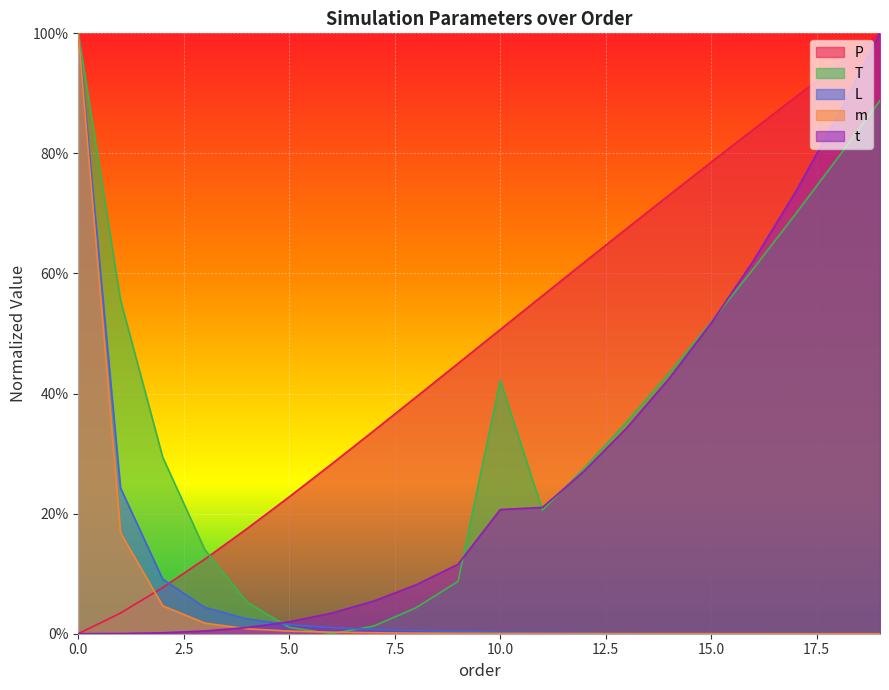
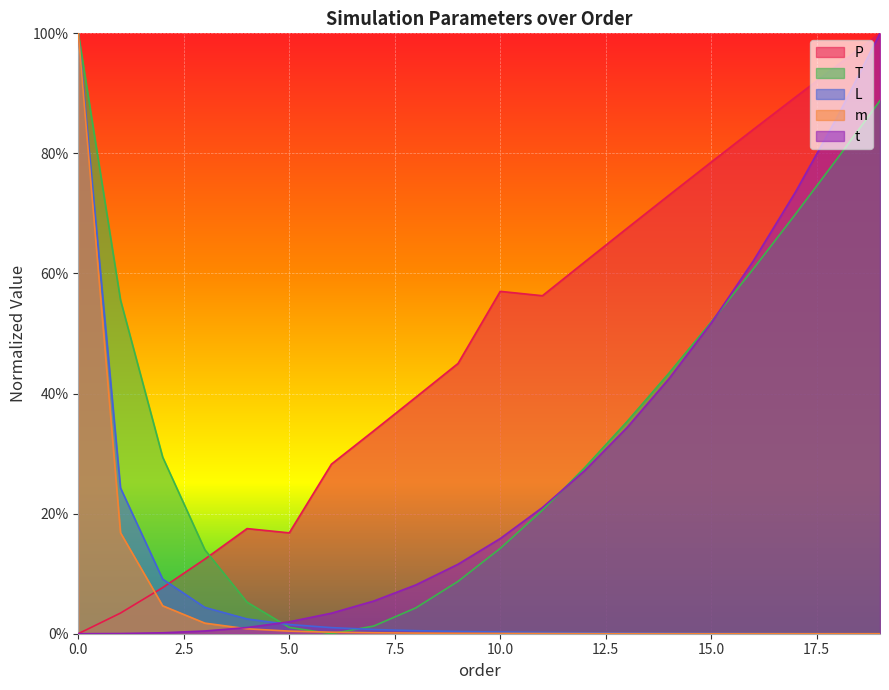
  {
    "P": {
-     "5.0": "23%",
-     "10.0": "51%",
+     "5.0": "17%",
+     "10.0": "57%",
      "15.0": "79%"
    },
    "T": {
      "5.0": "1%",
-     "10.0": "42%"
+     "10.0": "14%"
    },
    "L": {
      "5.0": "2%"
    },
    "m": {
      "5.0": "0%"
    },
    "t": {
      "5.0": "2%",
-     "10.0": "21%"
+     "10.0": "16%"
    }
  }
